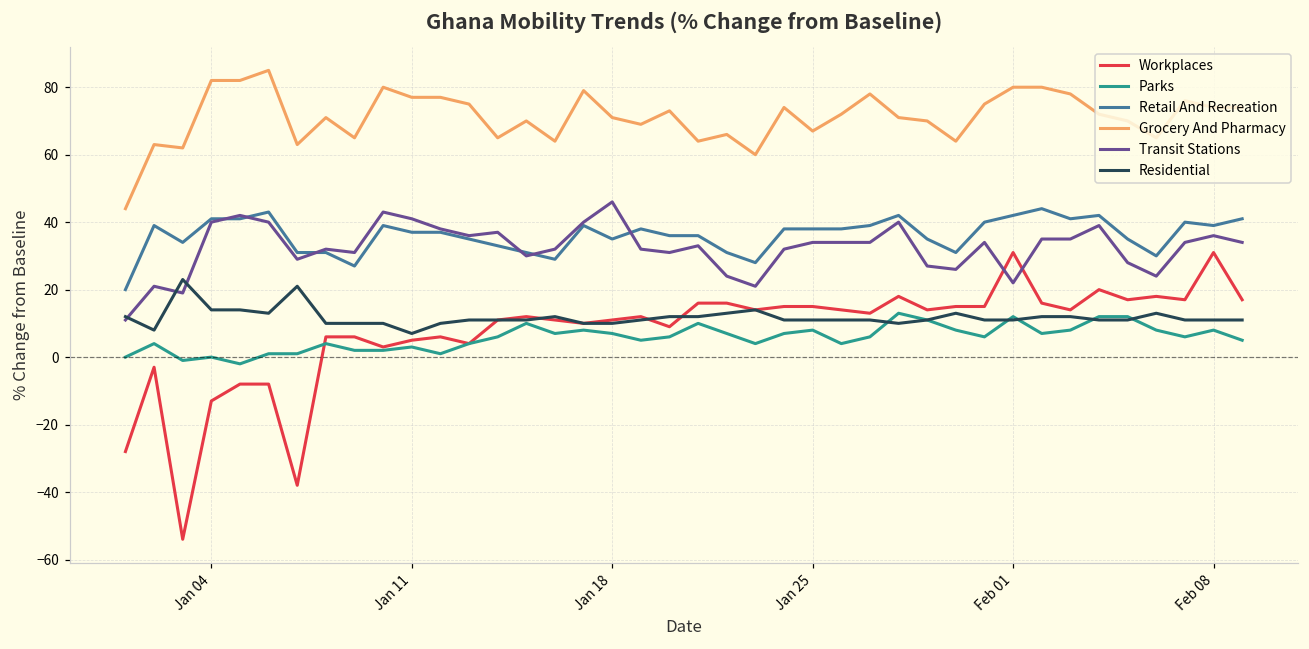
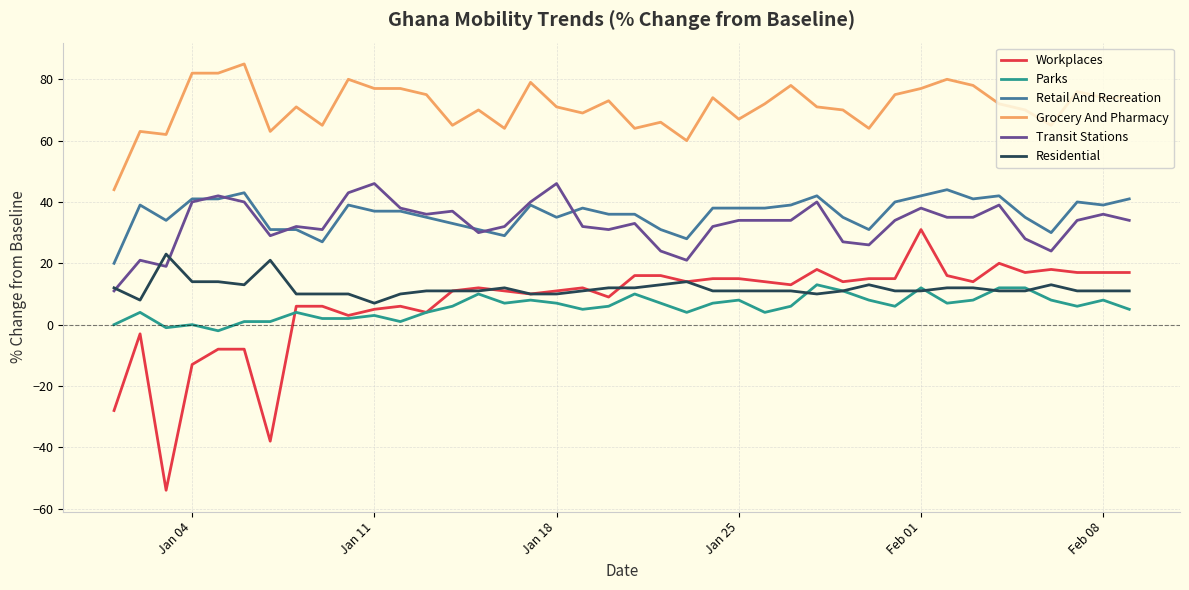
  {
    "Workplaces": {
      "Jan 04": -13,
      "Jan 11": 5,
      "Jan 18": 11,
      "Jan 25": 15,
      "Feb 01": 31,
-     "Feb 08": 31
+     "Feb 08": 17
    },
    "Grocery And Pharmacy": {
      "Jan 04": 82,
      "Jan 11": 77,
      "Jan 18": 71,
      "Jan 25": 67,
-     "Feb 01": 80
+     "Feb 01": 77
    },
    "Transit Stations": {
      "Jan 04": 40,
-     "Jan 11": 41,
+     "Jan 11": 46,
      "Jan 18": 46,
      "Jan 25": 34,
-     "Feb 01": 22,
+     "Feb 01": 38,
      "Feb 08": 36
    },
    "Residential": {
      "Jan 04": 14,
      "Jan 11": 7,
      "Jan 18": 10,
      "Jan 25": 11,
      "Feb 01": 11,
      "Feb 08": 11
    }
  }
